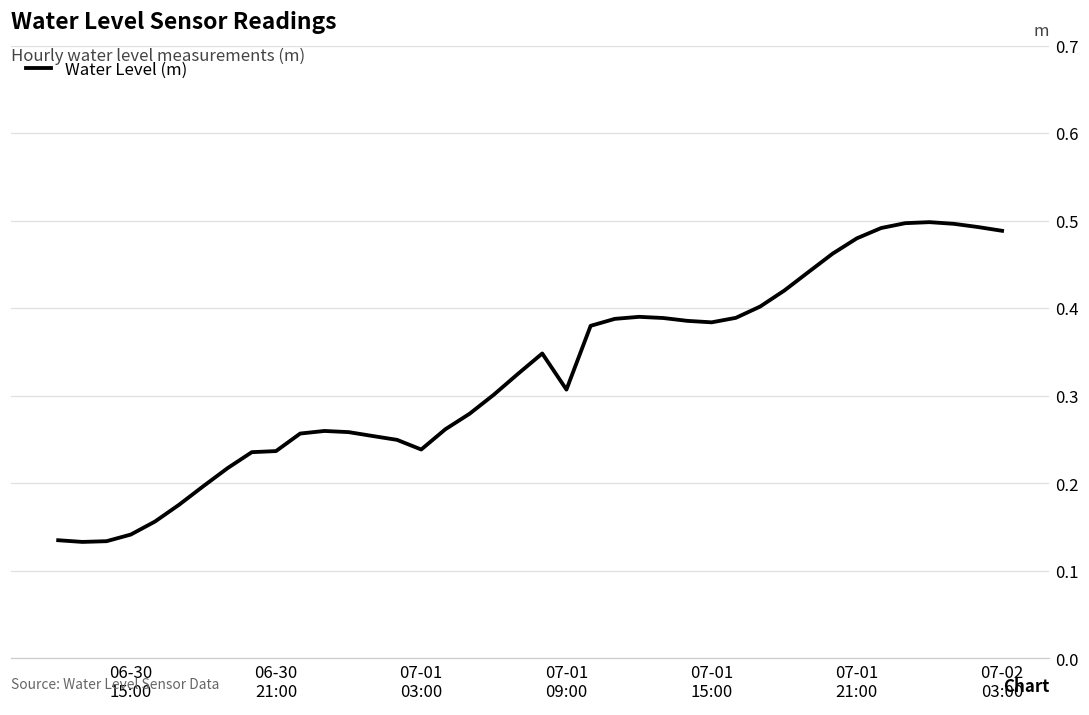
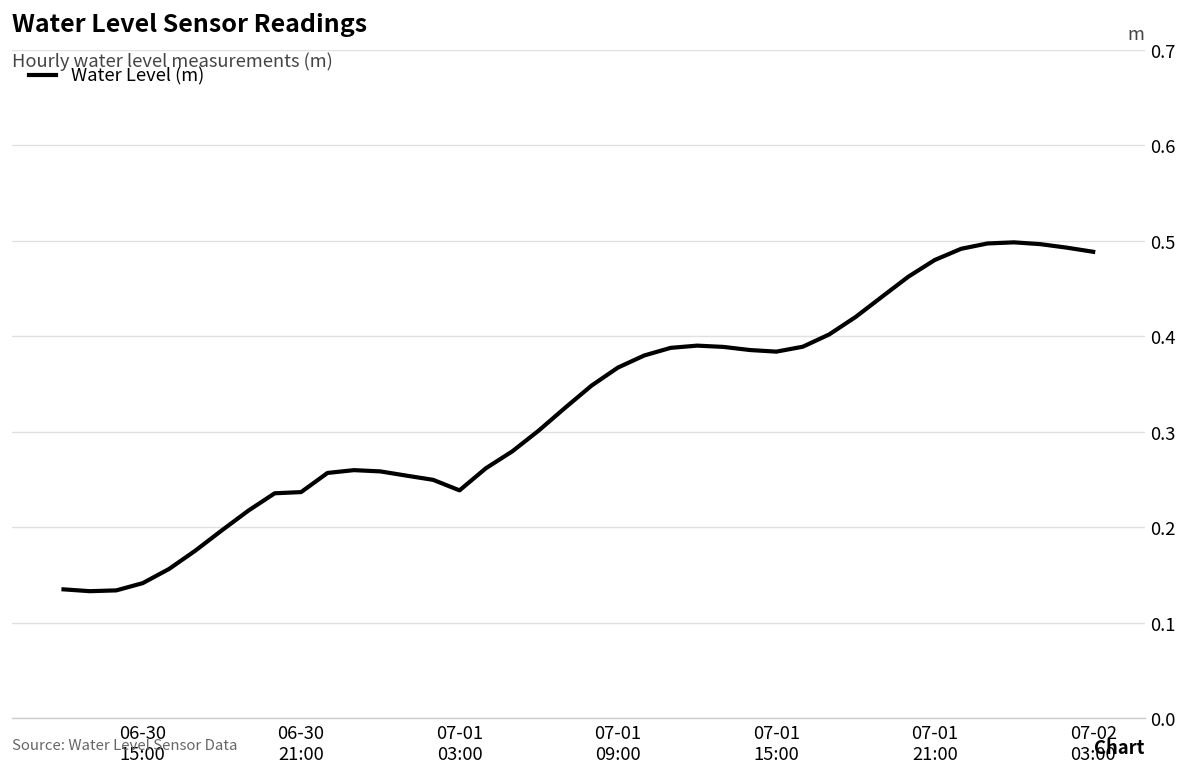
  {
    "06-30 15:00": 0.14,
    "06-30 21:00": 0.24,
    "07-01 03:00": 0.24,
-   "07-01 09:00": 0.31,
+   "07-01 09:00": 0.37,
    "07-01 15:00": 0.38,
    "07-01 21:00": 0.48,
    "07-02 03:00": 0.49
  }
